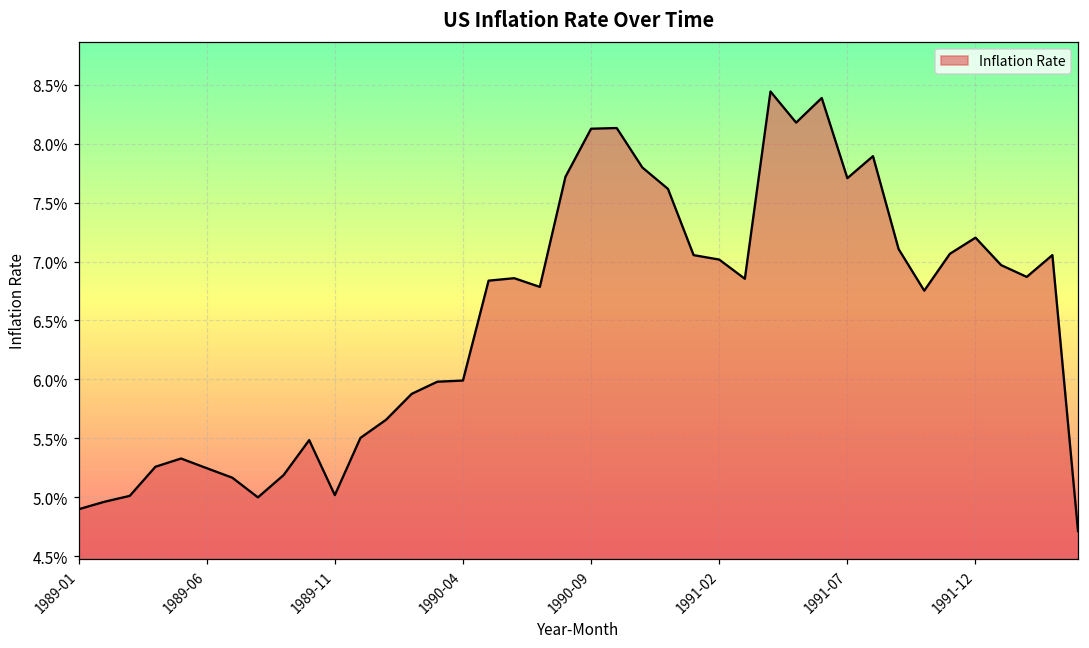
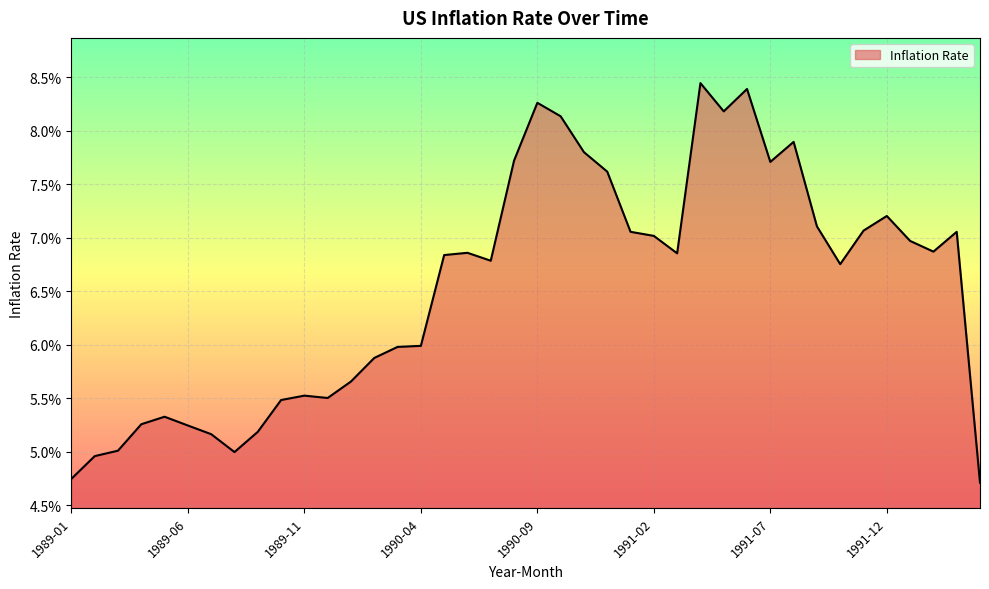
  {
-   "1989-01": "4.90%",
+   "1989-01": "4.75%",
    "1989-06": "5.25%",
-   "1989-11": "5.02%",
+   "1989-11": "5.53%",
    "1990-04": "5.99%",
-   "1990-09": "8.13%",
+   "1990-09": "8.26%",
    "1991-02": "7.02%",
    "1991-07": "7.71%",
    "1991-12": "7.20%"
  }
